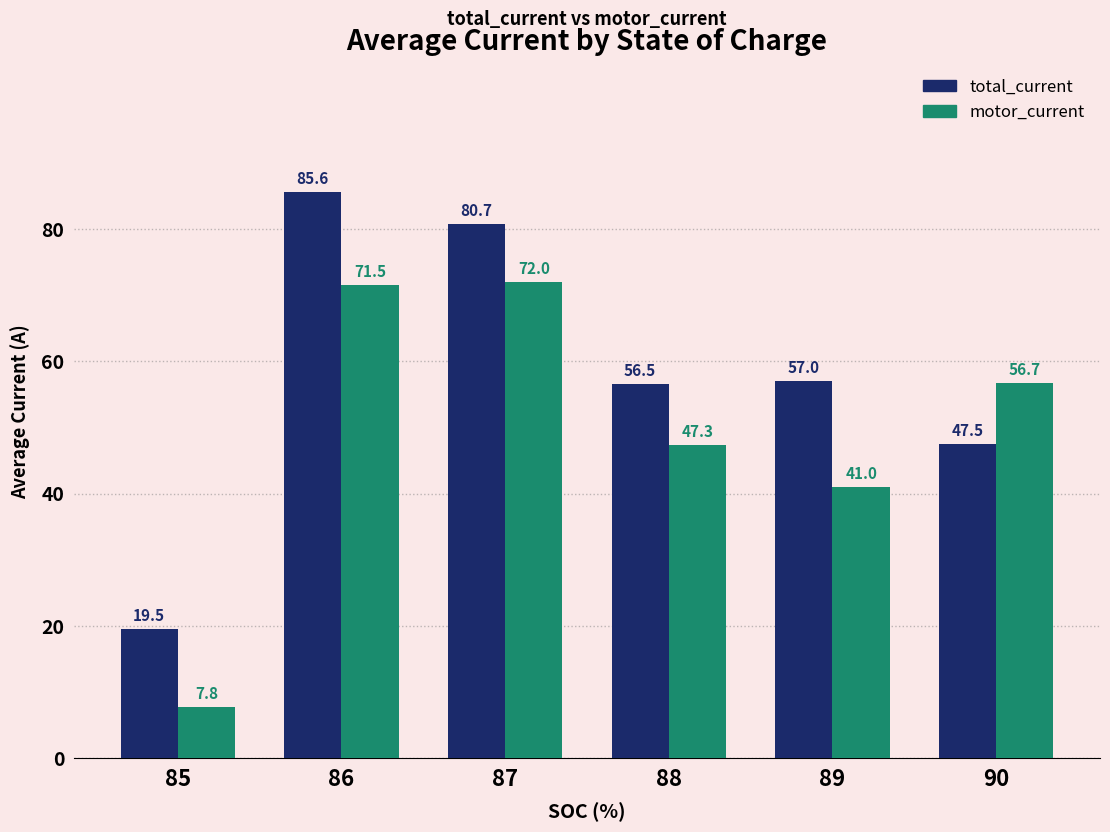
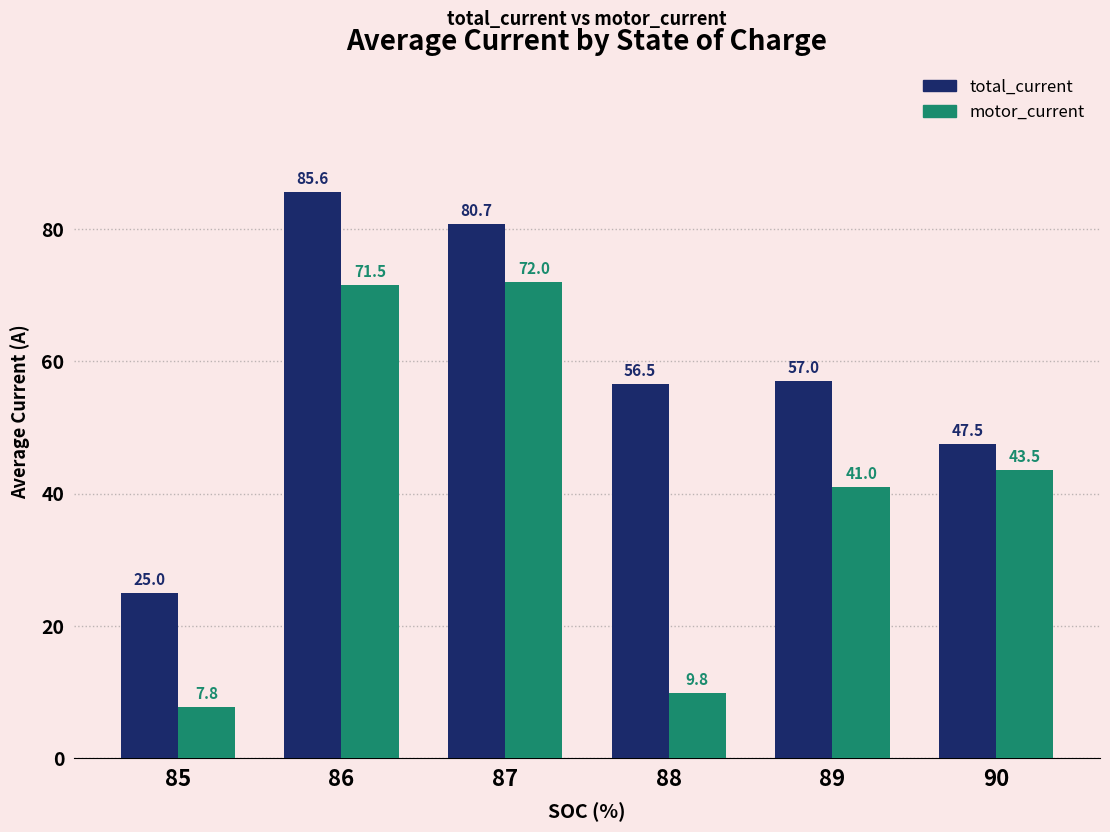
  {
    "total_current": {
-     "85": 19.5,
+     "85": 25.0,
      "86": 85.6,
      "87": 80.7,
      "88": 56.5,
      "89": 57.0,
      "90": 47.5
    },
    "motor_current": {
      "85": 7.8,
      "86": 71.5,
      "87": 72.0,
-     "88": 47.3,
+     "88": 9.8,
      "89": 41.0,
-     "90": 56.7
+     "90": 43.5
    }
  }
